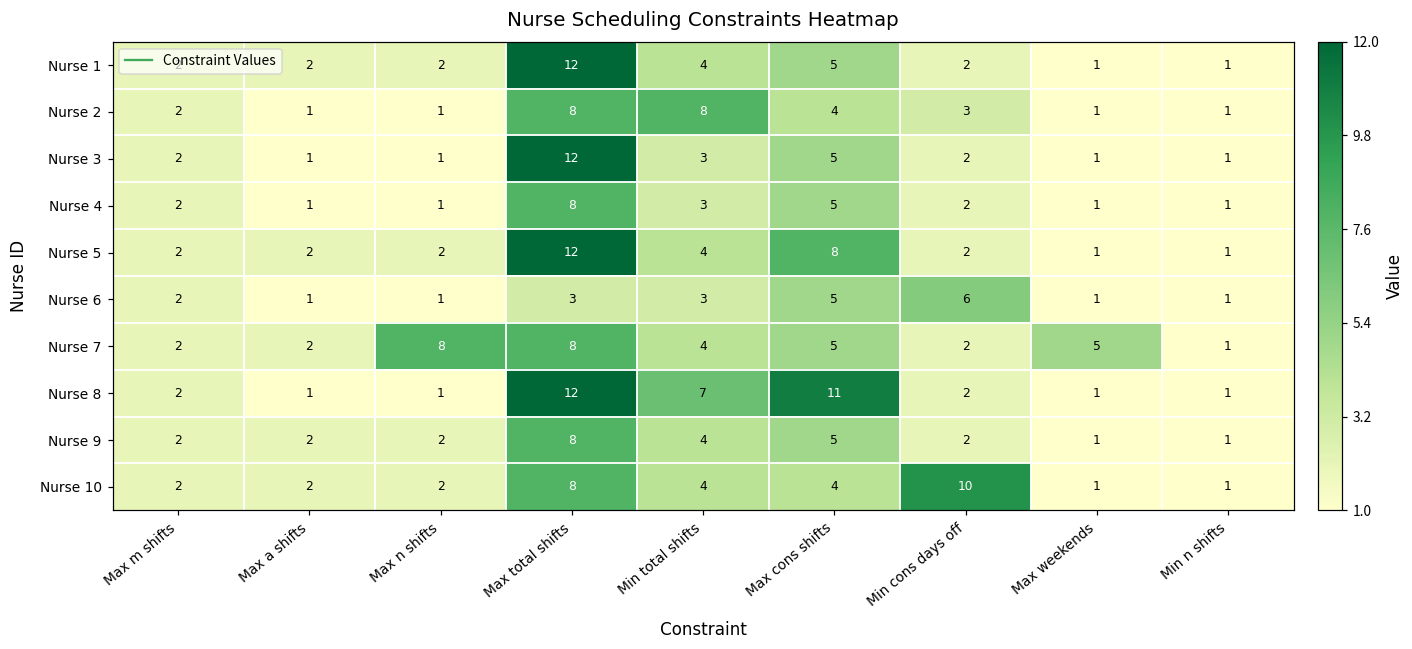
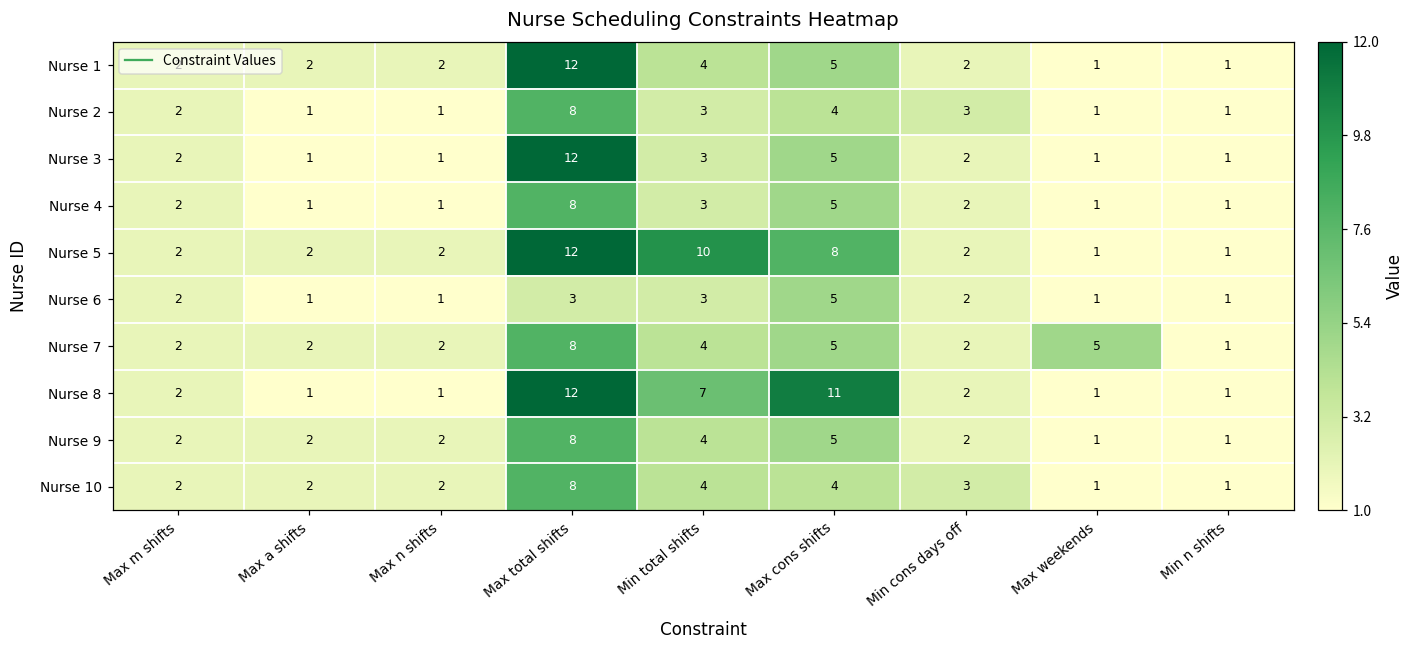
  {
    "Nurse 1": {
      "Max a shifts": 2,
      "Max n shifts": 2,
      "Max total shifts": 12,
      "Min total shifts": 4,
      "Max cons shifts": 5,
      "Min cons days off": 2,
      "Max weekends": 1,
      "Min n shifts": 1
    },
    "Nurse 2": {
      "Max m shifts": 2,
      "Max a shifts": 1,
      "Max n shifts": 1,
      "Max total shifts": 8,
-     "Min total shifts": 8,
+     "Min total shifts": 3,
      "Max cons shifts": 4,
      "Min cons days off": 3,
      "Max weekends": 1,
      "Min n shifts": 1
    },
    "Nurse 3": {
      "Max m shifts": 2,
      "Max a shifts": 1,
      "Max n shifts": 1,
      "Max total shifts": 12,
      "Min total shifts": 3,
      "Max cons shifts": 5,
      "Min cons days off": 2,
      "Max weekends": 1,
      "Min n shifts": 1
    },
    "Nurse 4": {
      "Max m shifts": 2,
      "Max a shifts": 1,
      "Max n shifts": 1,
      "Max total shifts": 8,
      "Min total shifts": 3,
      "Max cons shifts": 5,
      "Min cons days off": 2,
      "Max weekends": 1,
      "Min n shifts": 1
    },
    "Nurse 5": {
      "Max m shifts": 2,
      "Max a shifts": 2,
      "Max n shifts": 2,
      "Max total shifts": 12,
-     "Min total shifts": 4,
+     "Min total shifts": 10,
      "Max cons shifts": 8,
      "Min cons days off": 2,
      "Max weekends": 1,
      "Min n shifts": 1
    },
    "Nurse 6": {
      "Max m shifts": 2,
      "Max a shifts": 1,
      "Max n shifts": 1,
      "Max total shifts": 3,
      "Min total shifts": 3,
      "Max cons shifts": 5,
-     "Min cons days off": 6,
+     "Min cons days off": 2,
      "Max weekends": 1,
      "Min n shifts": 1
    },
    "Nurse 7": {
      "Max m shifts": 2,
      "Max a shifts": 2,
-     "Max n shifts": 8,
+     "Max n shifts": 2,
      "Max total shifts": 8,
      "Min total shifts": 4,
      "Max cons shifts": 5,
      "Min cons days off": 2,
      "Max weekends": 5,
      "Min n shifts": 1
    },
    "Nurse 8": {
      "Max m shifts": 2,
      "Max a shifts": 1,
      "Max n shifts": 1,
      "Max total shifts": 12,
      "Min total shifts": 7,
      "Max cons shifts": 11,
      "Min cons days off": 2,
      "Max weekends": 1,
      "Min n shifts": 1
    },
    "Nurse 9": {
      "Max m shifts": 2,
      "Max a shifts": 2,
      "Max n shifts": 2,
      "Max total shifts": 8,
      "Min total shifts": 4,
      "Max cons shifts": 5,
      "Min cons days off": 2,
      "Max weekends": 1,
      "Min n shifts": 1
    },
    "Nurse 10": {
      "Max m shifts": 2,
      "Max a shifts": 2,
      "Max n shifts": 2,
      "Max total shifts": 8,
      "Min total shifts": 4,
      "Max cons shifts": 4,
-     "Min cons days off": 10,
+     "Min cons days off": 3,
      "Max weekends": 1,
      "Min n shifts": 1
    }
  }
